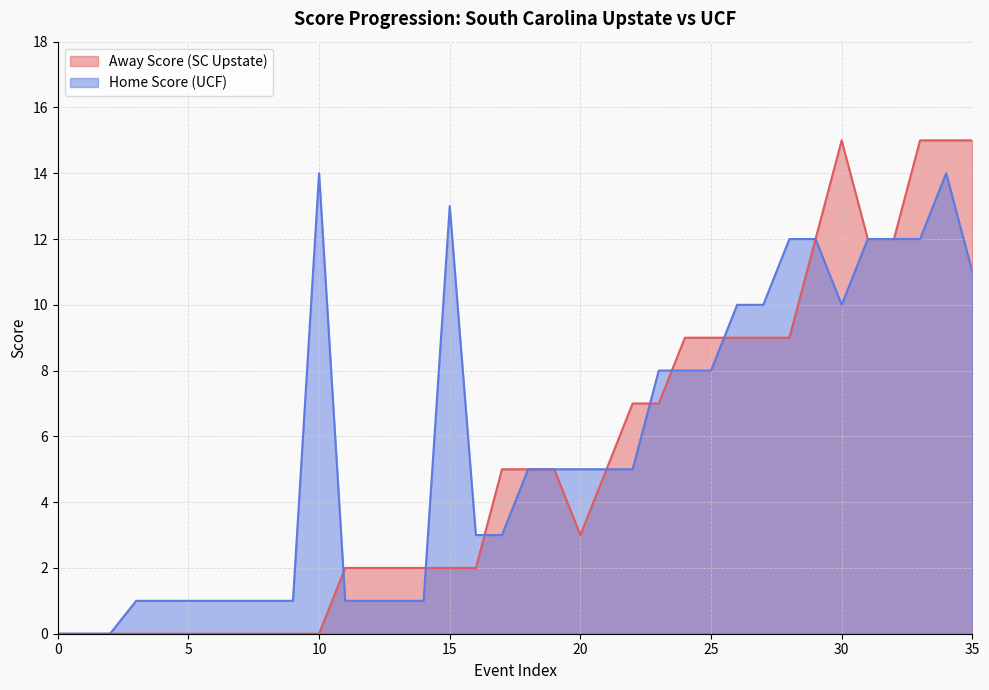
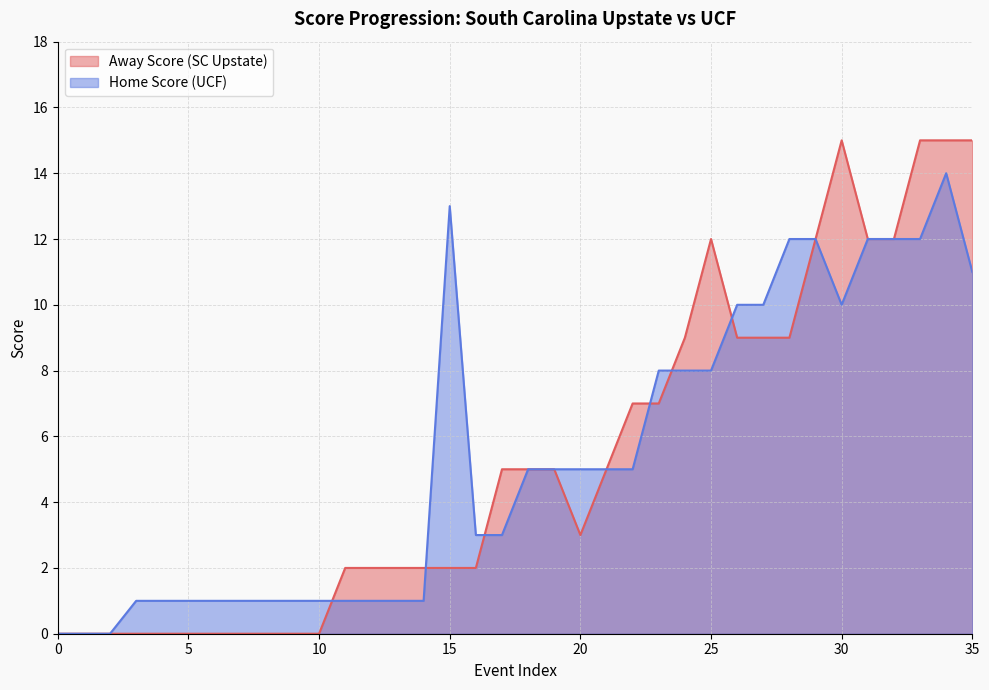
  {
    "Away Score (SC Upstate)": {
      "5": 0,
      "10": 0,
      "15": 2,
      "20": 3,
-     "25": 9,
+     "25": 12,
      "30": 15,
      "35": 15
    },
    "Home Score (UCF)": {
      "5": 1,
-     "10": 14,
+     "10": 1,
      "15": 13,
      "20": 5,
      "25": 8,
      "30": 10,
      "35": 11
    }
  }
